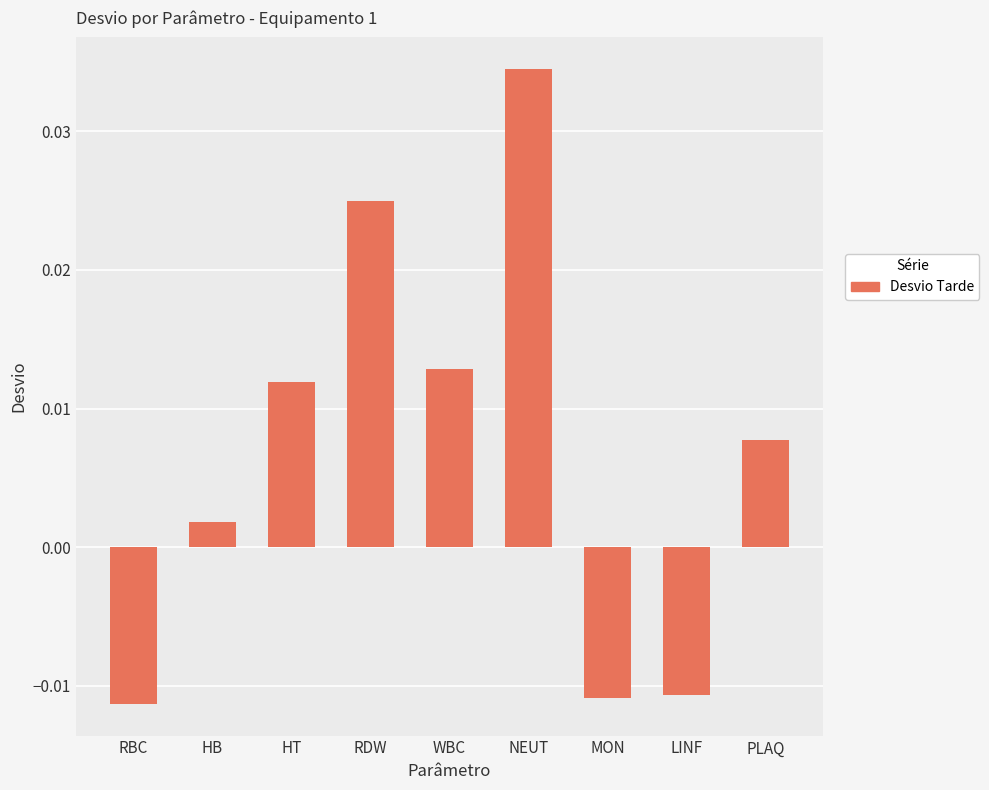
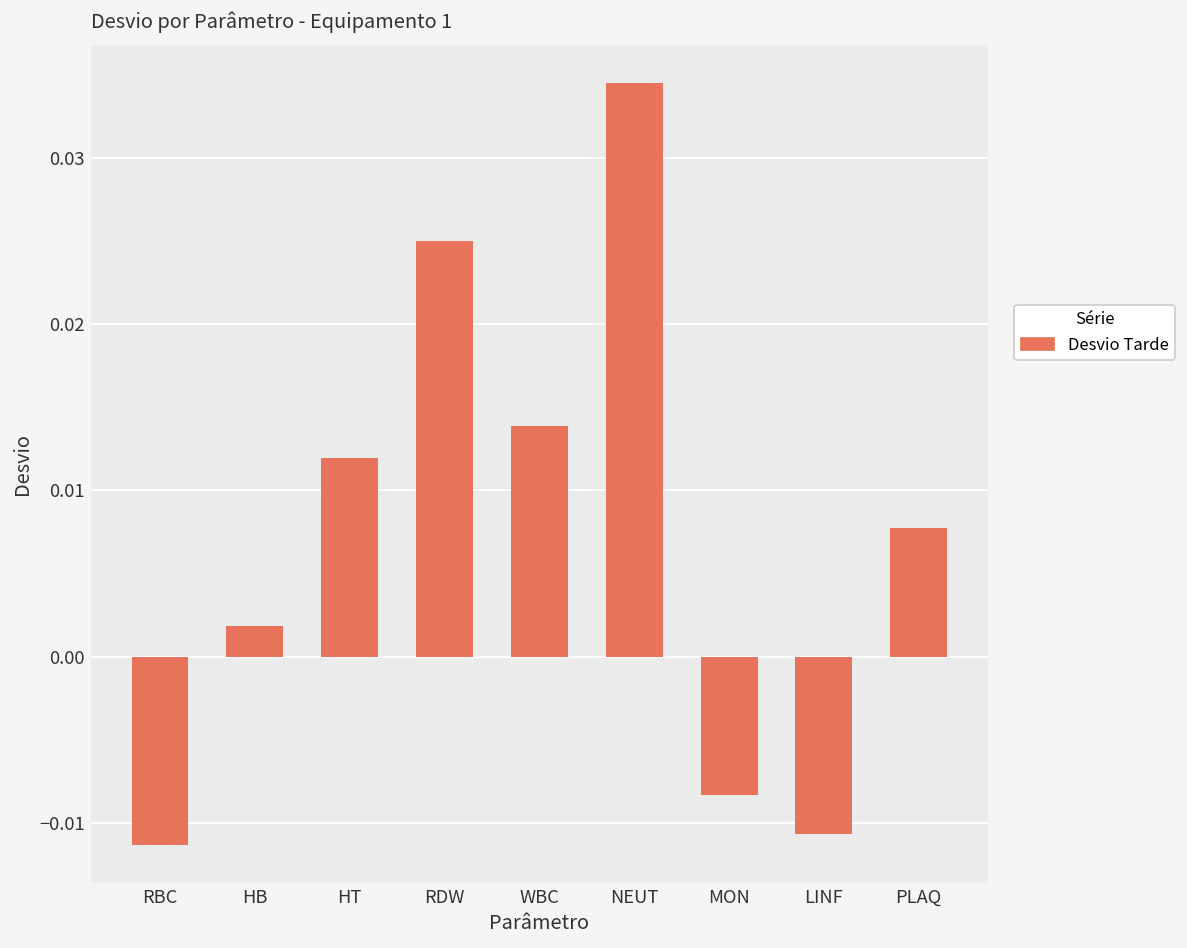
  {
    "RBC": -0.0113,
    "HB": 0.0018,
    "HT": 0.0119,
    "RDW": 0.0250,
-   "WBC": 0.0128,
+   "WBC": 0.0138,
    "NEUT": 0.0345,
-   "MON": -0.0108,
+   "MON": -0.0083,
    "LINF": -0.0106,
    "PLAQ": 0.0078
  }
